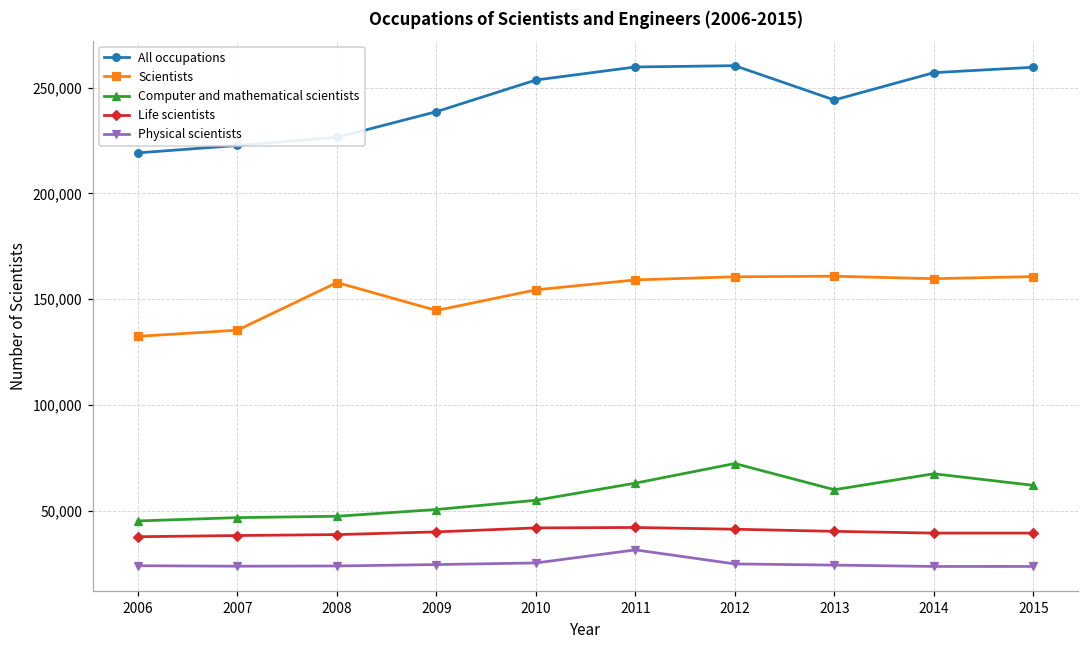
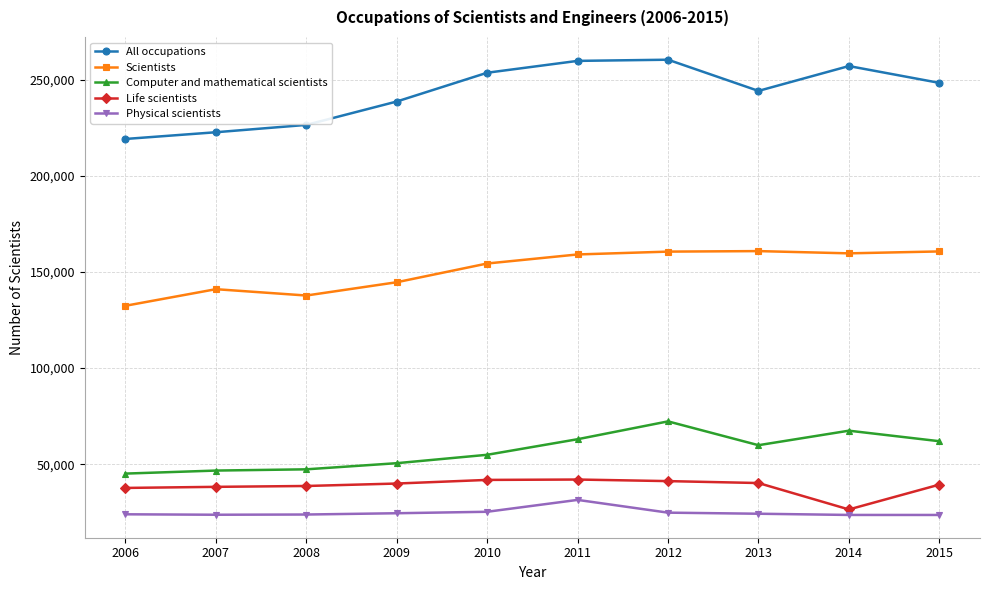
  {
    "All occupations": {
      "2006": "219,000",
      "2007": "223,000",
      "2008": "227,000",
      "2009": "239,000",
      "2010": "254,000",
      "2011": "260,000",
      "2012": "260,000",
      "2013": "244,000",
      "2014": "257,000",
-     "2015": "260,000"
+     "2015": "248,000"
    },
    "Scientists": {
      "2006": "132,000",
-     "2007": "135,000",
-     "2008": "158,000",
+     "2007": "141,000",
+     "2008": "138,000",
      "2009": "145,000",
      "2010": "154,000",
      "2011": "159,000",
      "2012": "161,000",
      "2013": "161,000",
      "2014": "160,000",
      "2015": "161,000"
    },
    "Computer and mathematical scientists": {
      "2006": "45,000",
      "2007": "47,000",
      "2008": "47,000",
      "2009": "51,000",
      "2010": "55,000",
      "2011": "63,000",
      "2012": "72,000",
      "2013": "60,000",
      "2014": "67,000",
      "2015": "62,000"
    },
    "Life scientists": {
      "2006": "38,000",
      "2007": "38,000",
      "2008": "39,000",
      "2009": "40,000",
      "2010": "42,000",
      "2011": "42,000",
      "2012": "41,000",
      "2013": "40,000",
-     "2014": "39,000",
+     "2014": "26,000",
      "2015": "39,000"
    },
    "Physical scientists": {
      "2006": "24,000",
      "2007": "24,000",
      "2008": "24,000",
      "2009": "25,000",
      "2010": "25,000",
      "2011": "31,000",
      "2012": "25,000",
      "2013": "24,000",
      "2014": "24,000",
      "2015": "24,000"
    }
  }
